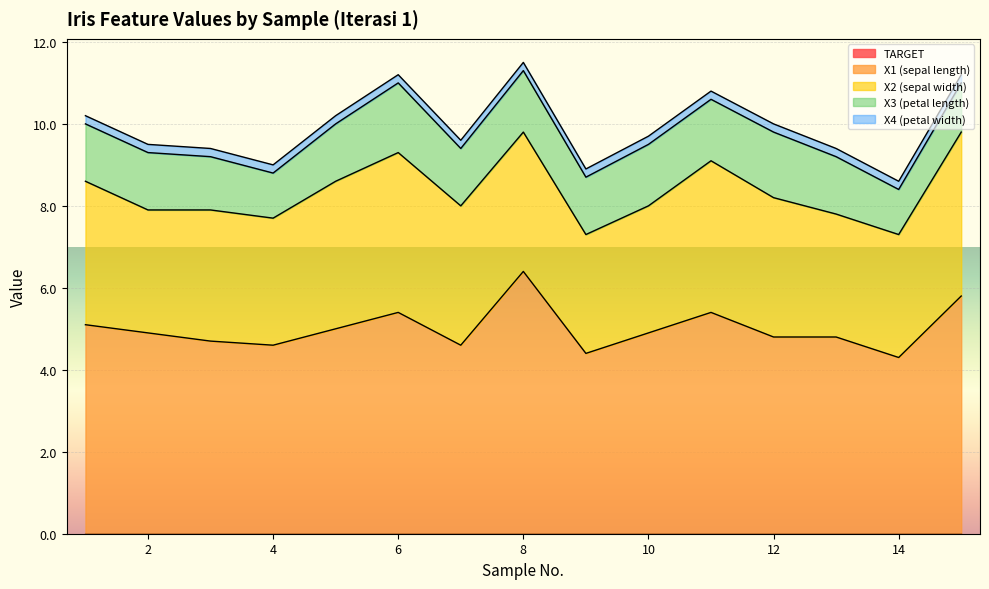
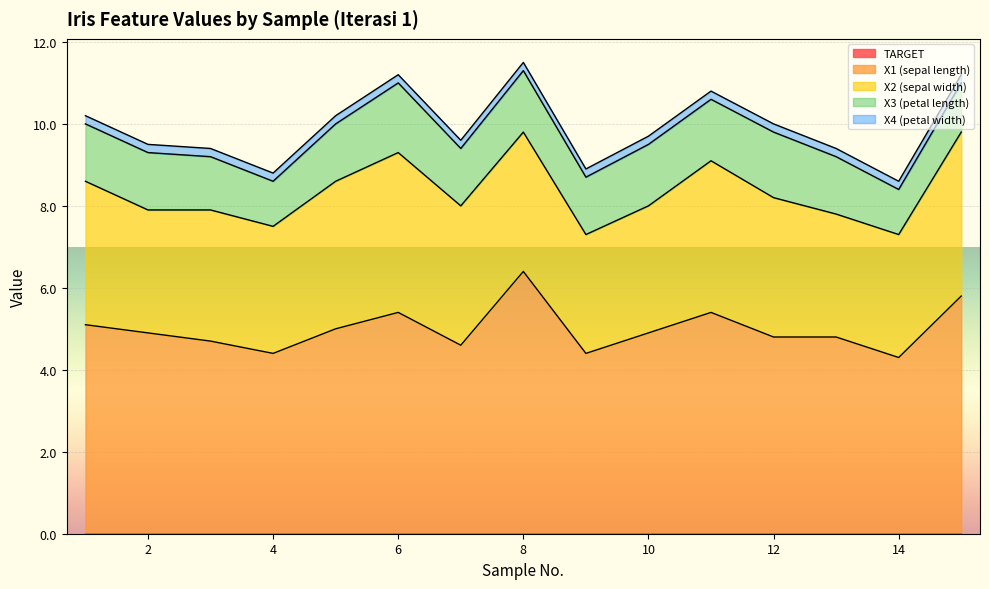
  {
    "TARGET": {
      "2": 0.0,
      "4": 0.0,
      "6": 0.0,
      "8": 0.0,
      "10": 0.0,
      "12": 0.0,
      "14": 0.0
    },
    "X1 (sepal length)": {
      "2": 4.9,
-     "4": 4.6,
+     "4": 4.4,
      "6": 5.4,
      "8": 6.4,
      "10": 4.9,
      "12": 4.8,
      "14": 4.3
    },
    "X2 (sepal width)": {
      "2": 3.0,
      "4": 3.1,
      "6": 3.9,
      "8": 3.4,
      "10": 3.1,
      "12": 3.4,
      "14": 3.0
    },
    "X3 (petal length)": {
      "2": 1.4,
      "4": 1.1,
      "6": 1.7,
      "8": 1.5,
      "10": 1.5,
      "12": 1.6,
      "14": 1.1
    },
    "X4 (petal width)": {
      "2": 0.2,
      "4": 0.2,
      "6": 0.2,
      "8": 0.2,
      "10": 0.2,
      "12": 0.2,
      "14": 0.2
    }
  }
